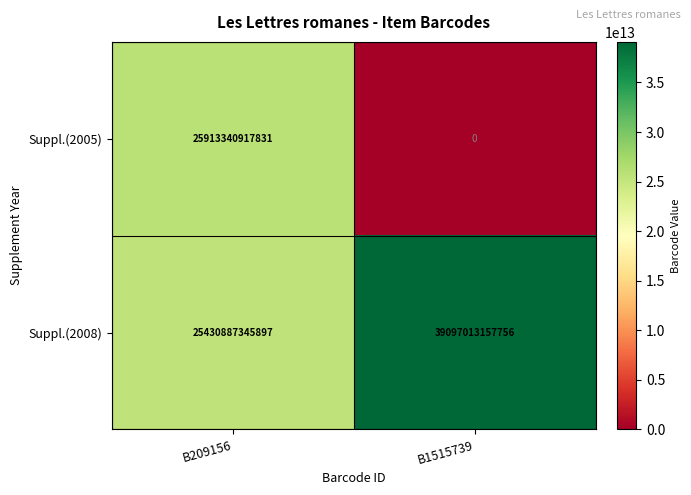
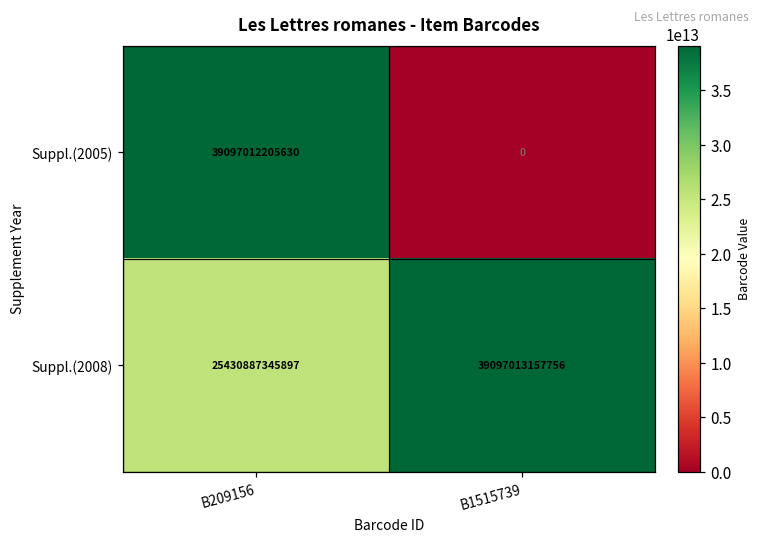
  {
    "Suppl.(2005)": {
-     "B209156": 25913340917831,
+     "B209156": 39097012205630,
      "B1515739": 0
    },
    "Suppl.(2008)": {
      "B209156": 25430887345897,
      "B1515739": 39097013157756
    }
  }
